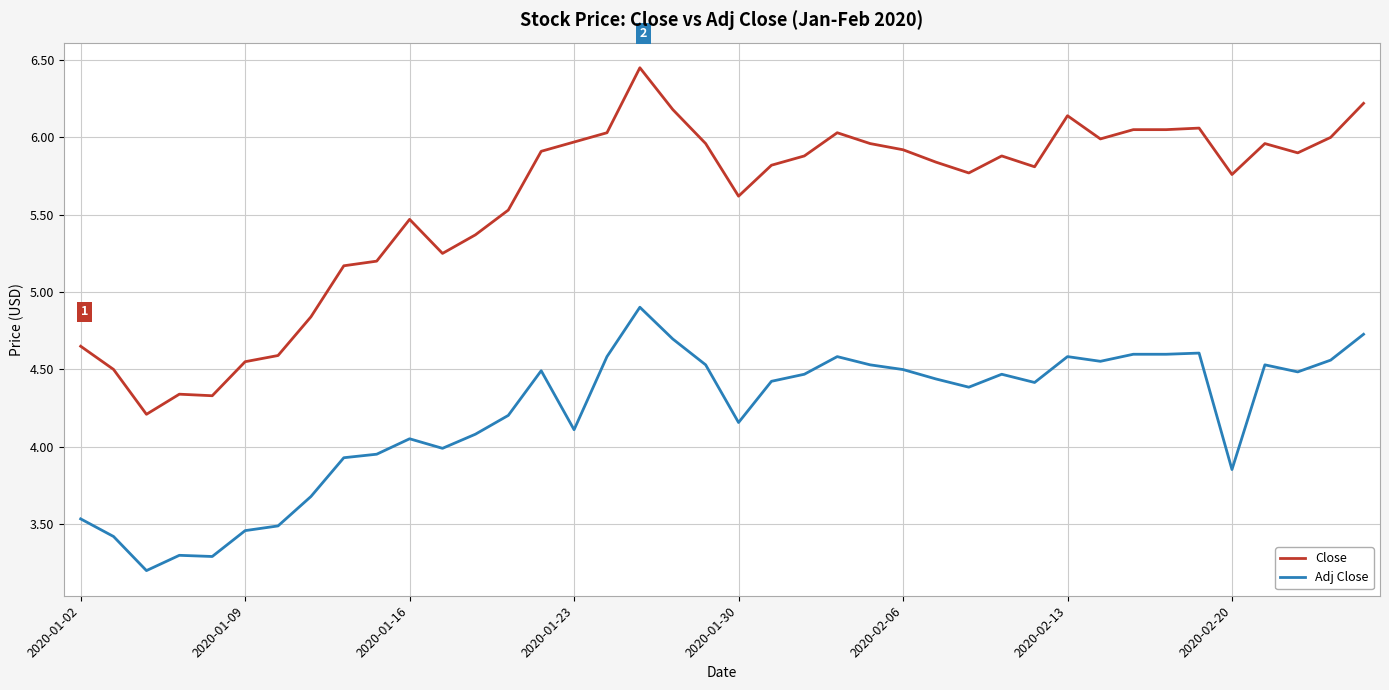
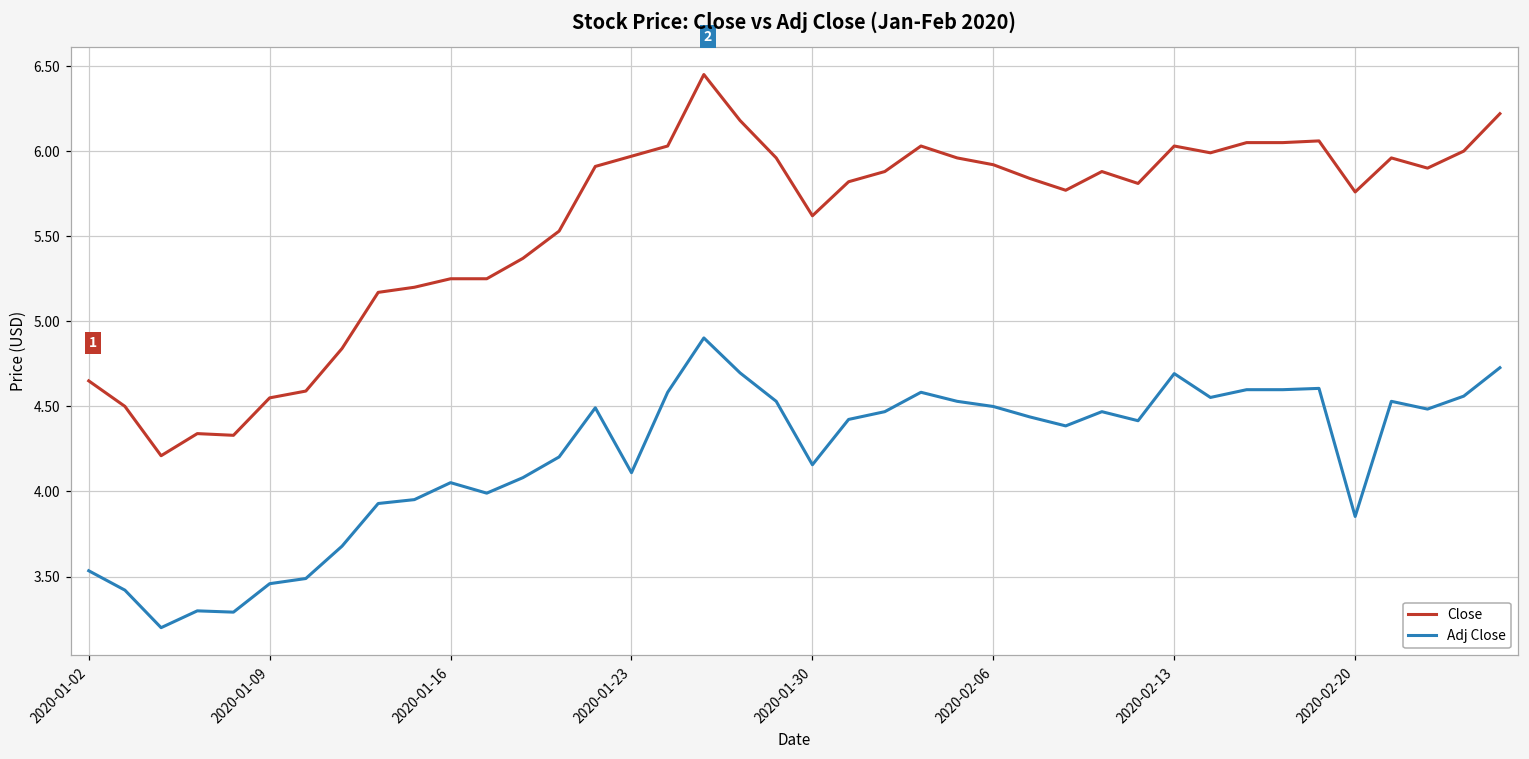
  {
    "Close": {
      "2020-01-02": 4.65,
      "2020-01-09": 4.55,
-     "2020-01-16": 5.47,
+     "2020-01-16": 5.25,
      "2020-01-23": 5.97,
      "2020-01-30": 5.62,
      "2020-02-06": 5.92,
-     "2020-02-13": 6.14,
+     "2020-02-13": 6.03,
      "2020-02-20": 5.76
    },
    "Adj Close": {
      "2020-01-02": 3.53,
      "2020-01-09": 3.46,
      "2020-01-16": 4.05,
      "2020-01-23": 4.11,
      "2020-01-30": 4.16,
      "2020-02-06": 4.50,
-     "2020-02-13": 4.58,
+     "2020-02-13": 4.69,
      "2020-02-20": 3.85
    }
  }
